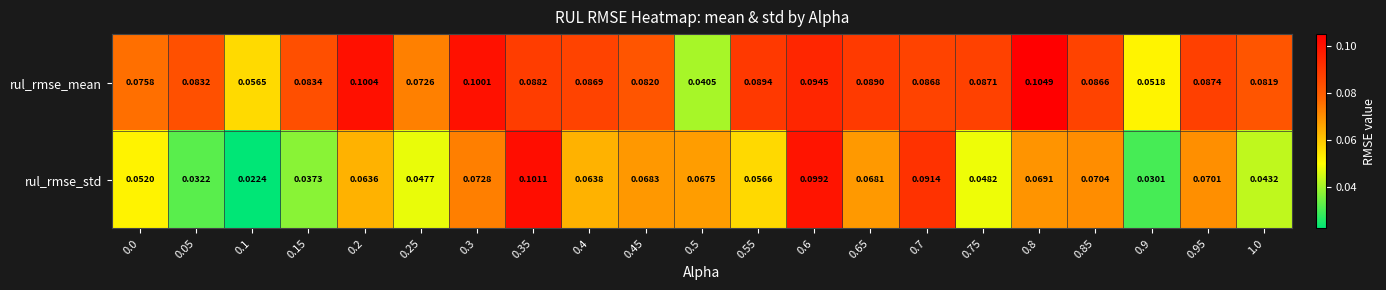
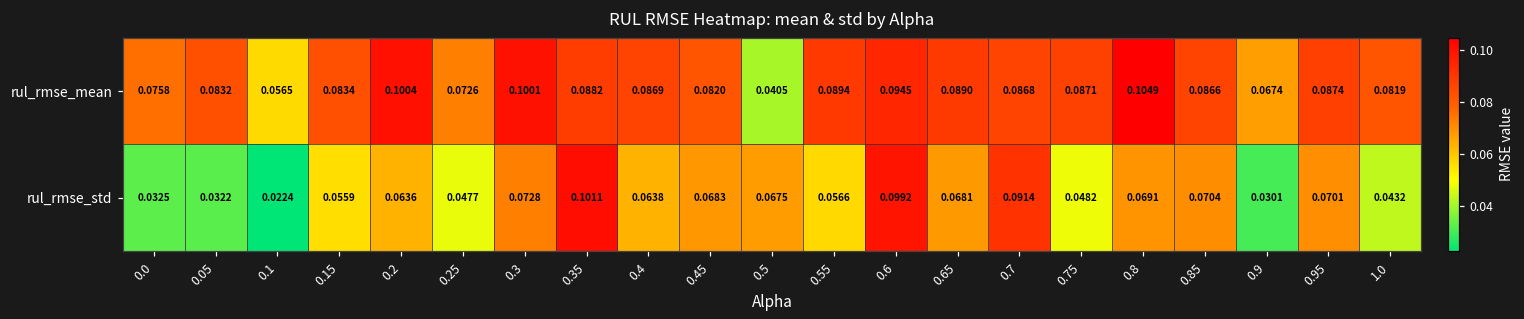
  {
    "rul_rmse_mean": {
      "0.0": 0.0758,
      "0.05": 0.0832,
      "0.1": 0.0565,
      "0.15": 0.0834,
      "0.2": 0.1004,
      "0.25": 0.0726,
      "0.3": 0.1001,
      "0.35": 0.0882,
      "0.4": 0.0869,
      "0.45": 0.0820,
      "0.5": 0.0405,
      "0.55": 0.0894,
      "0.6": 0.0945,
      "0.65": 0.0890,
      "0.7": 0.0868,
      "0.75": 0.0871,
      "0.8": 0.1049,
      "0.85": 0.0866,
-     "0.9": 0.0518,
+     "0.9": 0.0674,
      "0.95": 0.0874,
      "1.0": 0.0819
    },
    "rul_rmse_std": {
-     "0.0": 0.0520,
+     "0.0": 0.0325,
      "0.05": 0.0322,
      "0.1": 0.0224,
-     "0.15": 0.0373,
+     "0.15": 0.0559,
      "0.2": 0.0636,
      "0.25": 0.0477,
      "0.3": 0.0728,
      "0.35": 0.1011,
      "0.4": 0.0638,
      "0.45": 0.0683,
      "0.5": 0.0675,
      "0.55": 0.0566,
      "0.6": 0.0992,
      "0.65": 0.0681,
      "0.7": 0.0914,
      "0.75": 0.0482,
      "0.8": 0.0691,
      "0.85": 0.0704,
      "0.9": 0.0301,
      "0.95": 0.0701,
      "1.0": 0.0432
    }
  }
